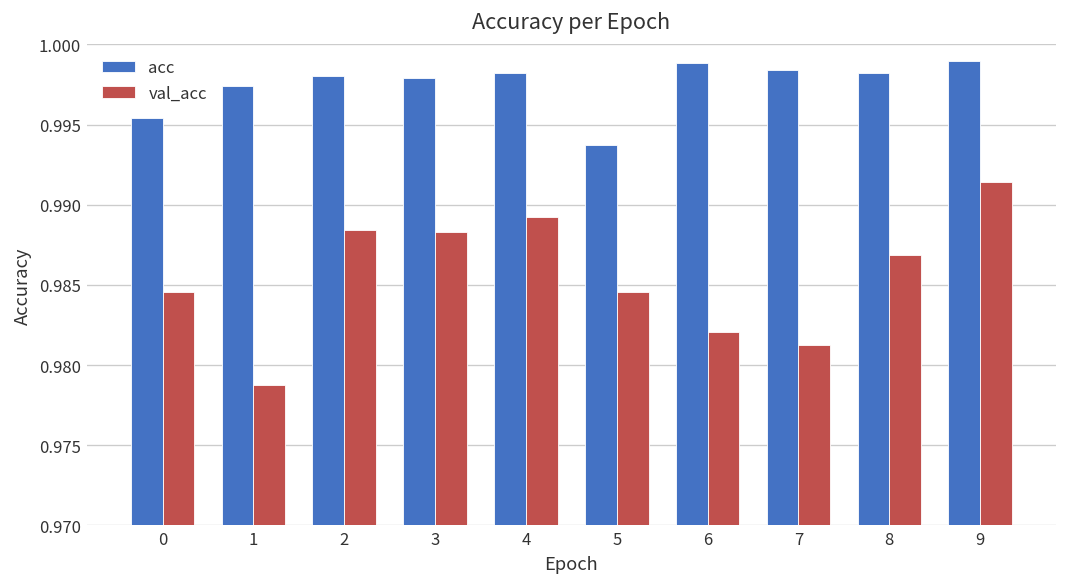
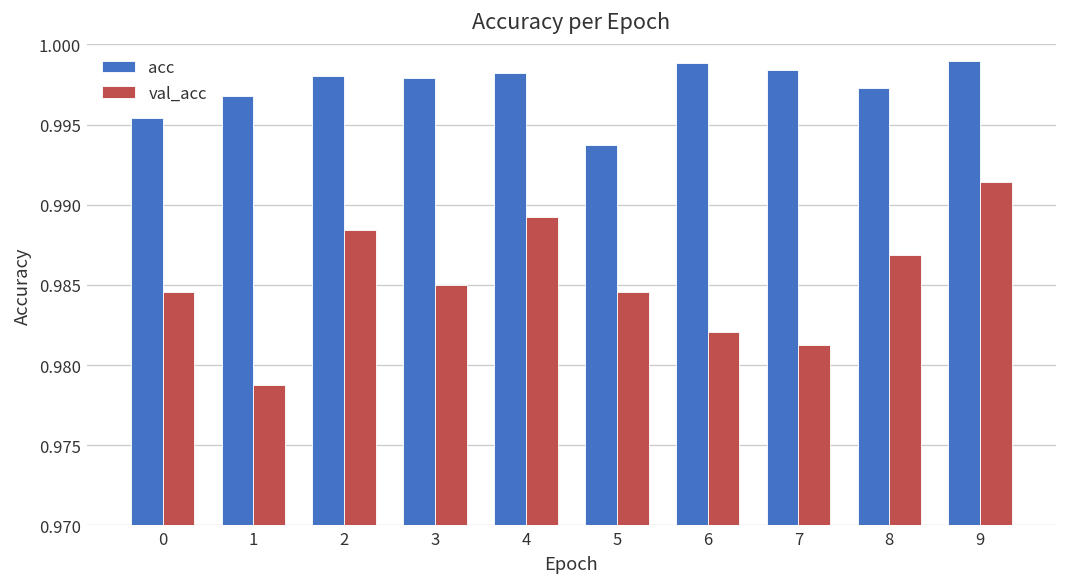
  {
    "acc": {
      "0": 0.9954,
-     "1": 0.9974,
+     "1": 0.9968,
      "2": 0.9980,
      "3": 0.9979,
      "4": 0.9982,
      "5": 0.9937,
      "6": 0.9988,
      "7": 0.9984,
-     "8": 0.9982,
+     "8": 0.9973,
      "9": 0.9989
    },
    "val_acc": {
      "0": 0.9845,
      "1": 0.9788,
      "2": 0.9884,
-     "3": 0.9883,
+     "3": 0.9850,
      "4": 0.9892,
      "5": 0.9845,
      "6": 0.9820,
      "7": 0.9812,
      "8": 0.9869,
      "9": 0.9914
    }
  }
